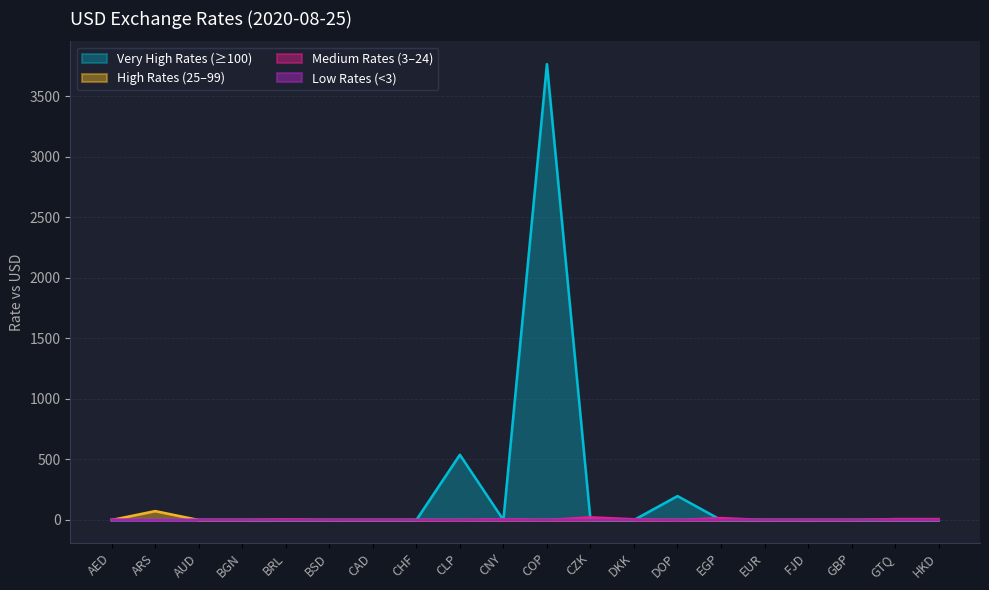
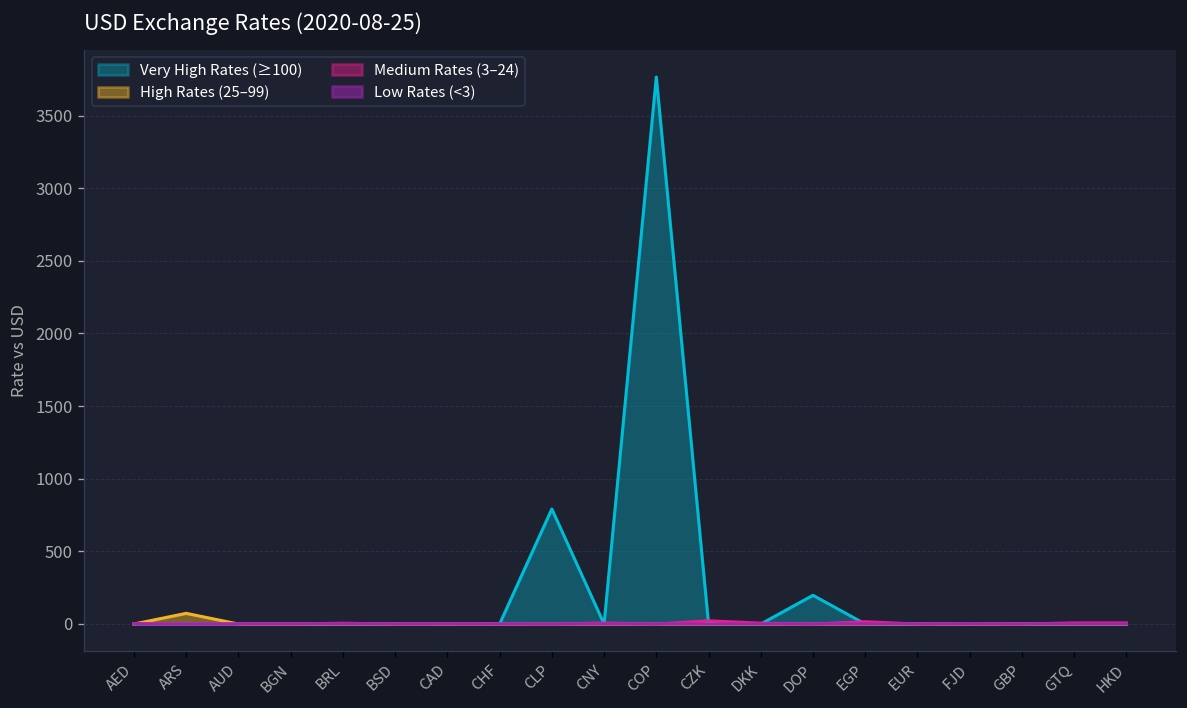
  {
    "Very High Rates (≥100)": {
-     "CLP": 540,
+     "CLP": 790,
      "COP": 3770,
      "DOP": 200
    },
    "High Rates (25–99)": {
      "ARS": 70
    }
  }
